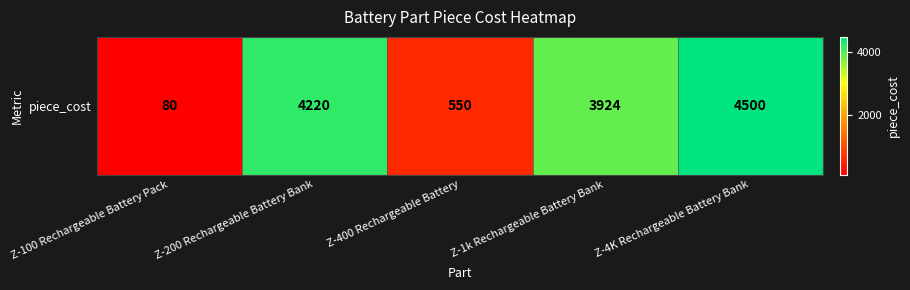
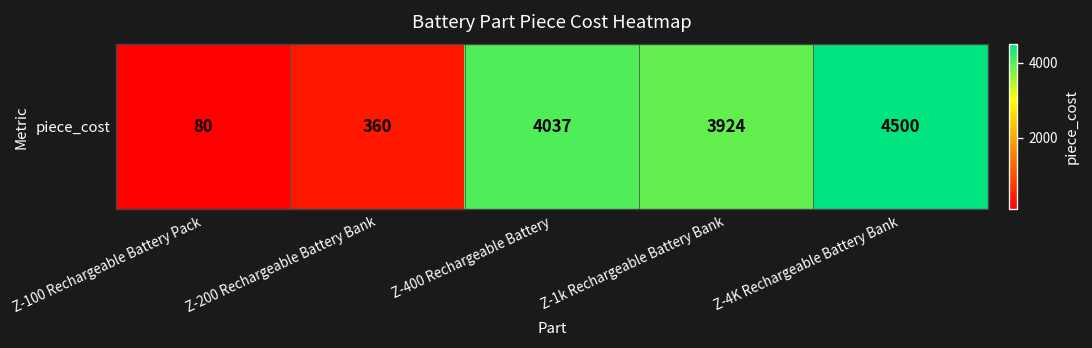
  {
    "piece_cost": {
      "Z-100 Rechargeable Battery Pack": 80,
-     "Z-200 Rechargeable Battery Bank": 4220,
-     "Z-400 Rechargeable Battery": 550,
+     "Z-200 Rechargeable Battery Bank": 360,
+     "Z-400 Rechargeable Battery": 4037,
      "Z-1k Rechargeable Battery Bank": 3924,
      "Z-4K Rechargeable Battery Bank": 4500
    }
  }
